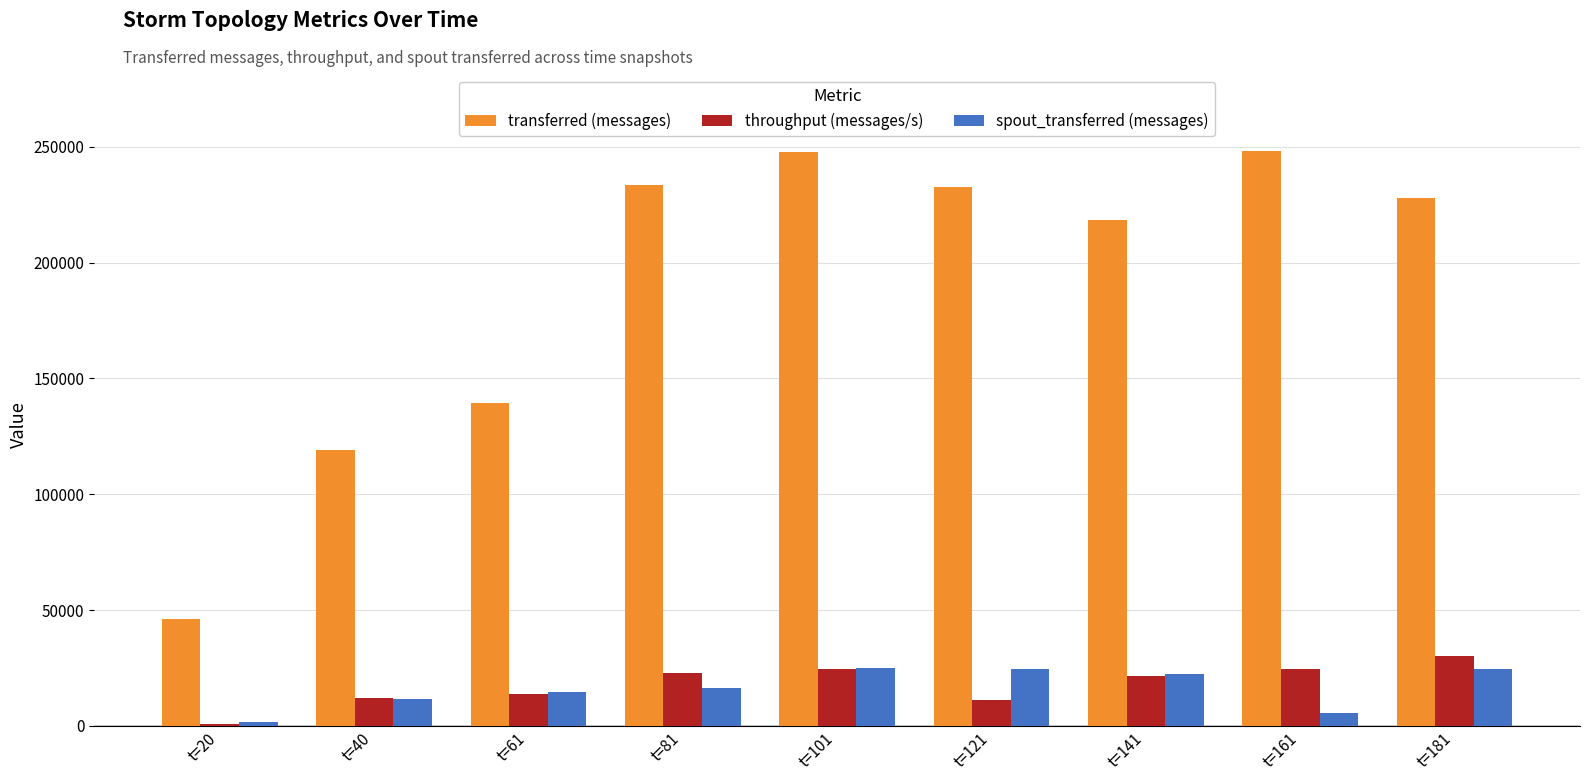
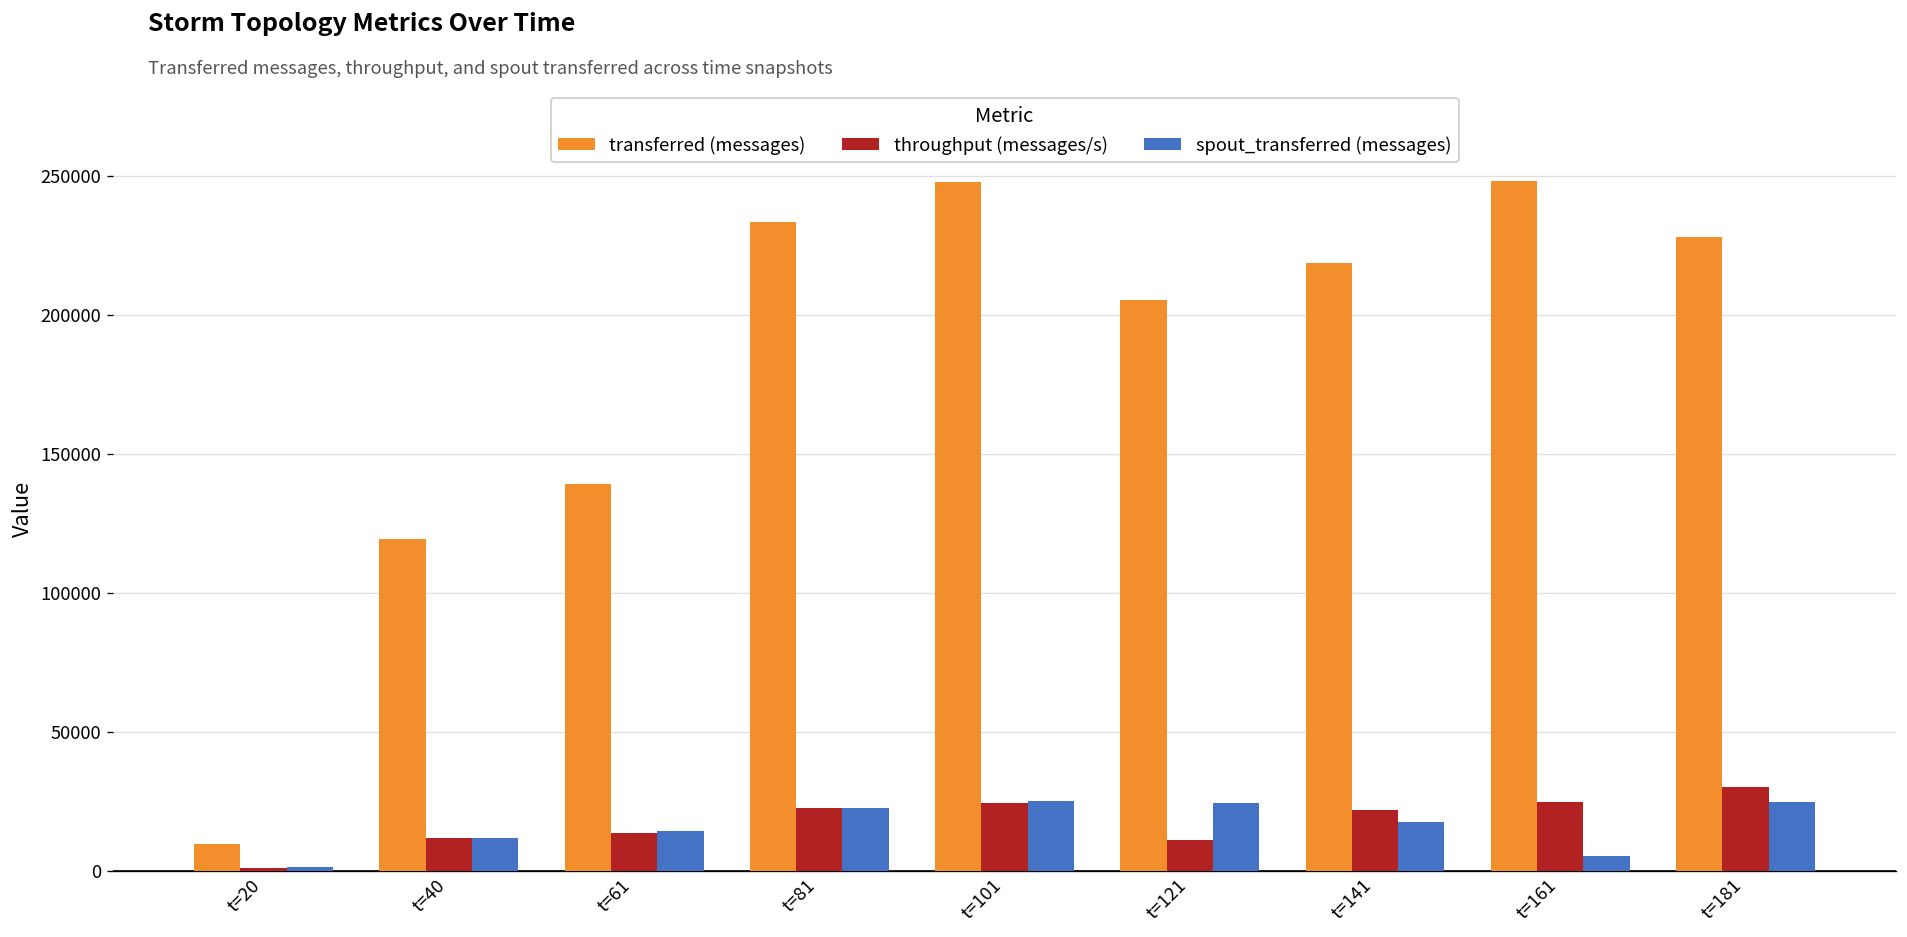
  {
    "transferred (messages)": {
-     "t=20": 46000,
+     "t=20": 10000,
      "t=40": 119000,
      "t=61": 139000,
      "t=81": 234000,
      "t=101": 248000,
-     "t=121": 233000,
+     "t=121": 205000,
      "t=141": 219000,
      "t=161": 248000,
      "t=181": 228000
    },
    "throughput (messages/s)": {
      "t=40": 12000,
      "t=61": 14000,
      "t=81": 23000,
      "t=101": 25000,
      "t=121": 11000,
      "t=141": 22000,
      "t=161": 25000,
      "t=181": 30000
    },
    "spout_transferred (messages)": {
      "t=20": 2000,
      "t=40": 12000,
      "t=61": 15000,
-     "t=81": 17000,
+     "t=81": 23000,
      "t=101": 25000,
      "t=121": 25000,
-     "t=141": 22000,
+     "t=141": 18000,
      "t=161": 5000,
      "t=181": 25000
    }
  }
